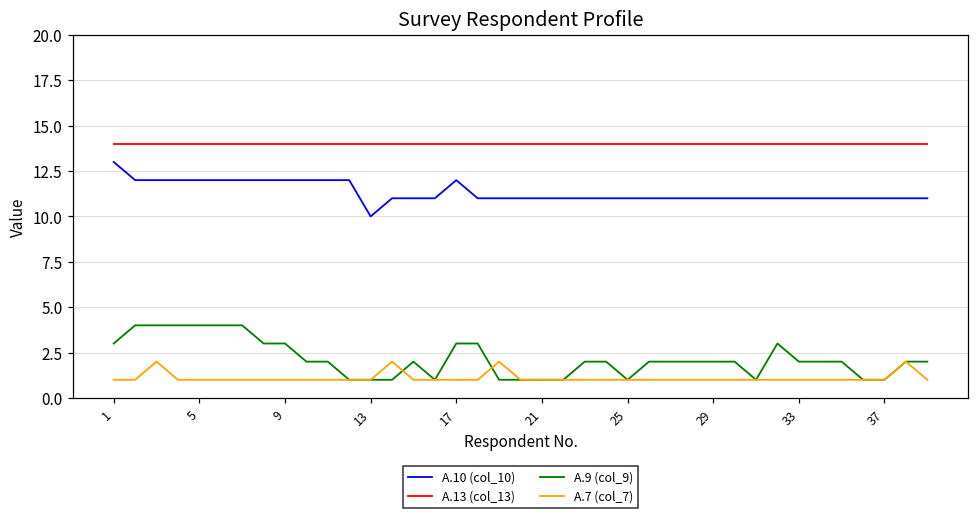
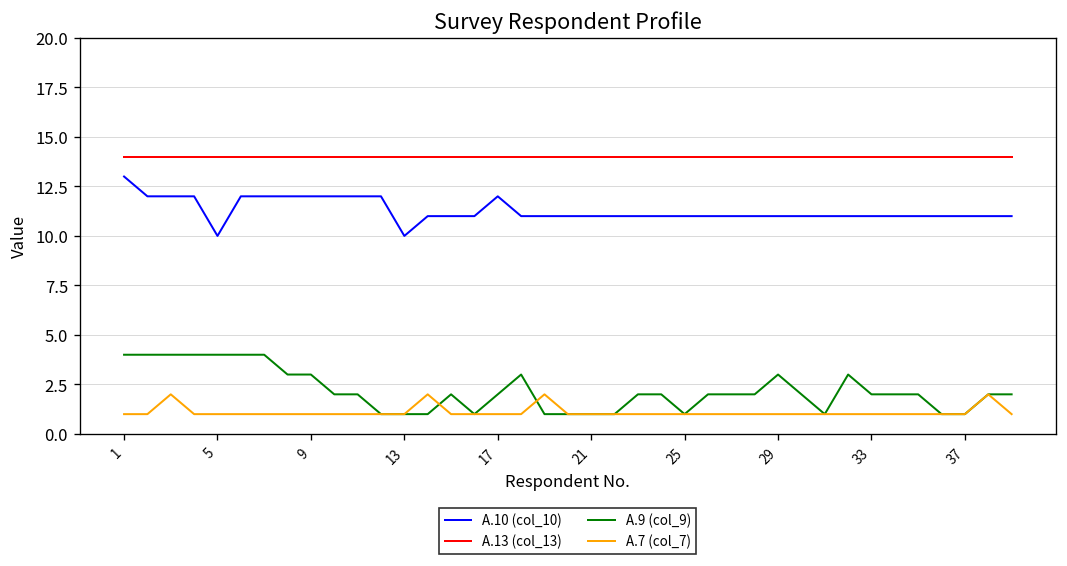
  {
    "A.10 (col_10)": {
      "1": 13,
-     "5": 12,
+     "5": 10,
      "9": 12,
      "13": 10,
      "17": 12,
      "21": 11,
      "25": 11,
      "29": 11,
      "33": 11,
      "37": 11
    },
    "A.13 (col_13)": {
      "1": 14,
      "5": 14,
      "9": 14,
      "13": 14,
      "17": 14,
      "21": 14,
      "25": 14,
      "29": 14,
      "33": 14,
      "37": 14
    },
    "A.9 (col_9)": {
-     "1": 3,
+     "1": 4,
      "5": 4,
      "9": 3,
-     "17": 3,
-     "29": 2,
+     "17": 2,
+     "29": 3,
      "33": 2
    },
    "A.7 (col_7)": {
      "1": 1,
      "5": 1,
      "9": 1,
      "17": 1,
      "29": 1,
      "33": 1
    }
  }
